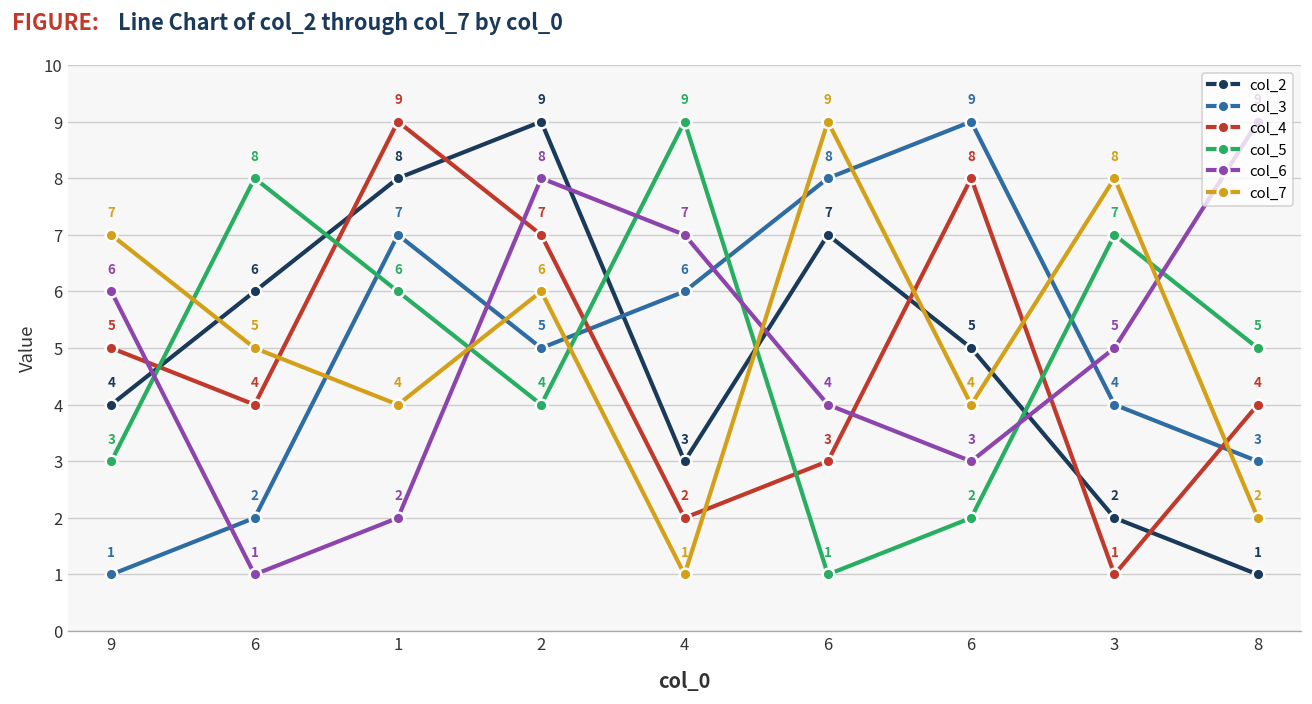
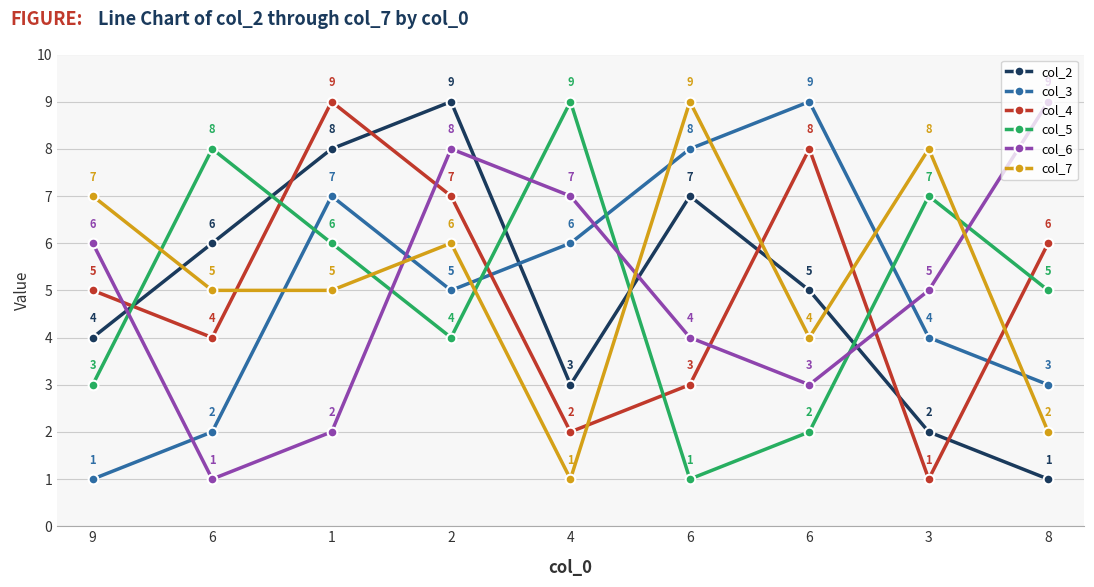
  {
    "col_2": {
      "9": 4,
      "1": 8,
      "2": 9,
      "4": 3,
      "3": 2,
      "8": 1
    },
    "col_3": {
      "9": 1,
      "1": 7,
      "2": 5,
      "4": 6,
      "3": 4,
      "8": 3
    },
    "col_4": {
      "9": 5,
      "1": 9,
      "2": 7,
      "4": 2,
      "3": 1,
-     "8": 4
+     "8": 6
    },
    "col_5": {
      "9": 3,
      "1": 6,
      "2": 4,
      "4": 9,
      "3": 7,
      "8": 5
    },
    "col_6": {
      "9": 6,
      "1": 2,
      "2": 8,
      "4": 7,
      "3": 5
    },
    "col_7": {
      "9": 7,
-     "1": 4,
+     "1": 5,
      "2": 6,
      "4": 1,
      "3": 8,
      "8": 2
    }
  }
